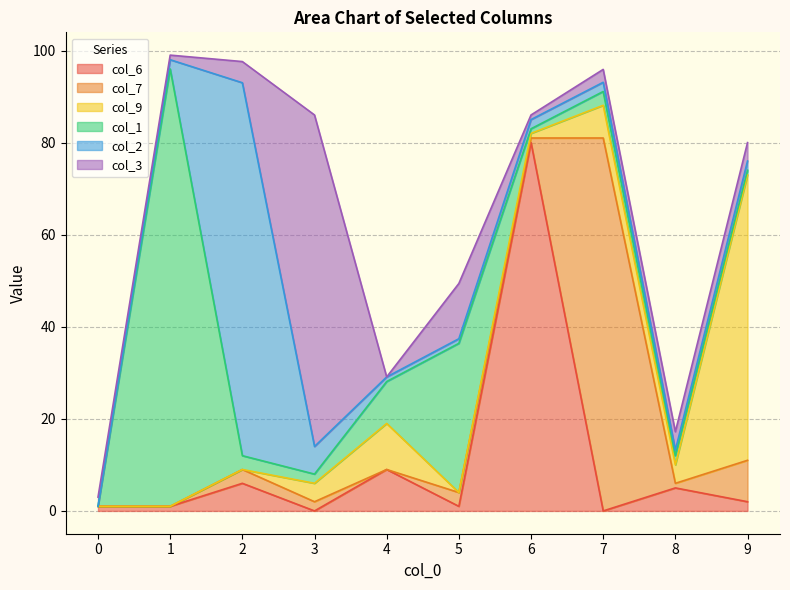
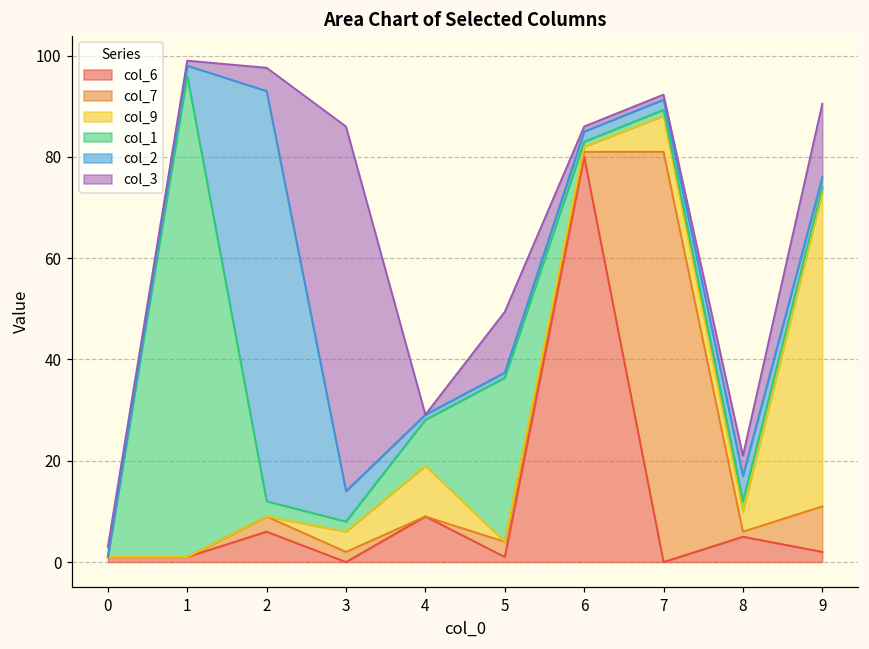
  {
    "col_9": {
      "3": 4,
      "4": 10,
      "6": 1,
      "7": 7,
      "8": 4,
      "9": 62
    },
    "col_1": {
      "1": 95,
      "2": 3,
      "3": 2,
      "4": 9,
      "5": 32,
      "6": 1,
-     "7": 3,
+     "7": 1,
      "8": 2,
      "9": 1
    },
    "col_2": {
      "1": 2,
      "2": 81,
      "3": 6,
      "5": 1,
      "6": 2,
      "7": 2,
-     "8": 1,
+     "8": 5,
      "9": 2
    },
    "col_3": {
      "0": 2,
      "1": 1,
      "2": 5,
      "3": 72,
      "5": 12,
      "6": 1,
-     "7": 3,
+     "7": 1,
      "8": 4,
-     "9": 4
+     "9": 15
    }
  }
